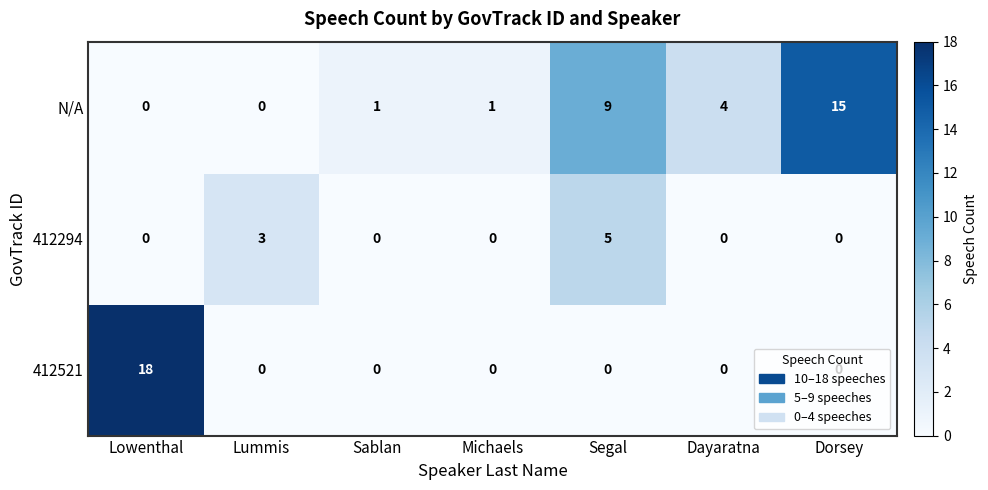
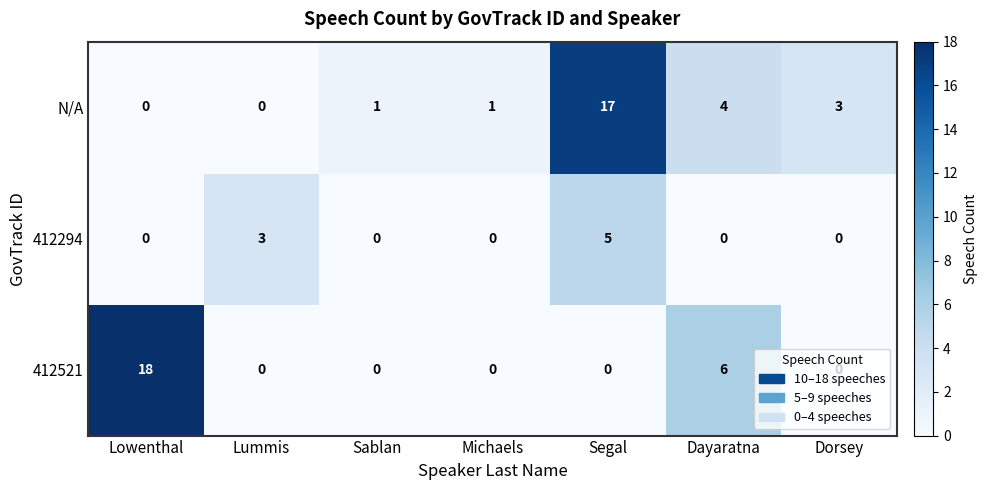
  {
    "N/A": {
      "Lowenthal": 0,
      "Lummis": 0,
      "Sablan": 1,
      "Michaels": 1,
-     "Segal": 9,
+     "Segal": 17,
      "Dayaratna": 4,
-     "Dorsey": 15
+     "Dorsey": 3
    },
    "412294": {
      "Lowenthal": 0,
      "Lummis": 3,
      "Sablan": 0,
      "Michaels": 0,
      "Segal": 5,
      "Dayaratna": 0,
      "Dorsey": 0
    },
    "412521": {
      "Lowenthal": 18,
      "Lummis": 0,
      "Sablan": 0,
      "Michaels": 0,
      "Segal": 0,
-     "Dayaratna": 0
+     "Dayaratna": 6
    }
  }
